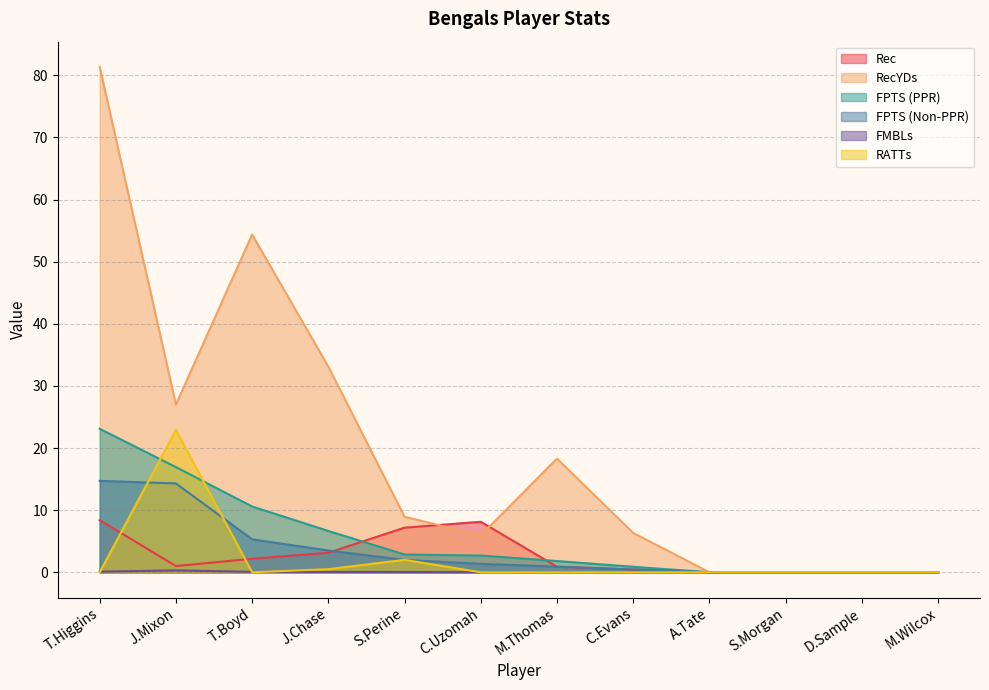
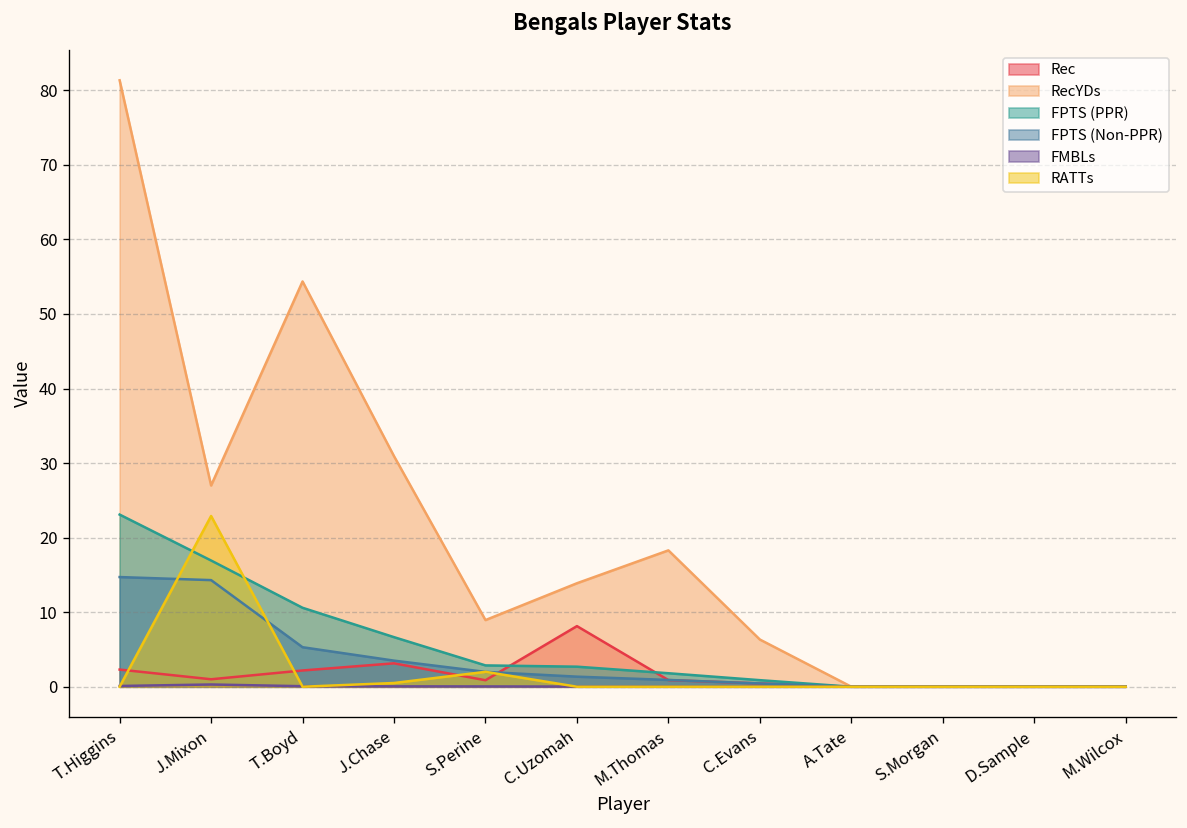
  {
    "Rec": {
-     "T.Higgins": 8,
+     "T.Higgins": 2,
      "J.Mixon": 1,
      "T.Boyd": 2,
-     "S.Perine": 7,
+     "S.Perine": 1,
      "C.Uzomah": 8
    },
    "RecYDs": {
      "T.Higgins": 81,
      "J.Mixon": 27,
      "T.Boyd": 54,
-     "J.Chase": 33,
+     "J.Chase": 31,
      "S.Perine": 9,
-     "C.Uzomah": 6,
+     "C.Uzomah": 14,
      "M.Thomas": 18,
      "C.Evans": 6
    },
    "RATTs": {
      "J.Mixon": 23,
      "J.Chase": 1
    }
  }
